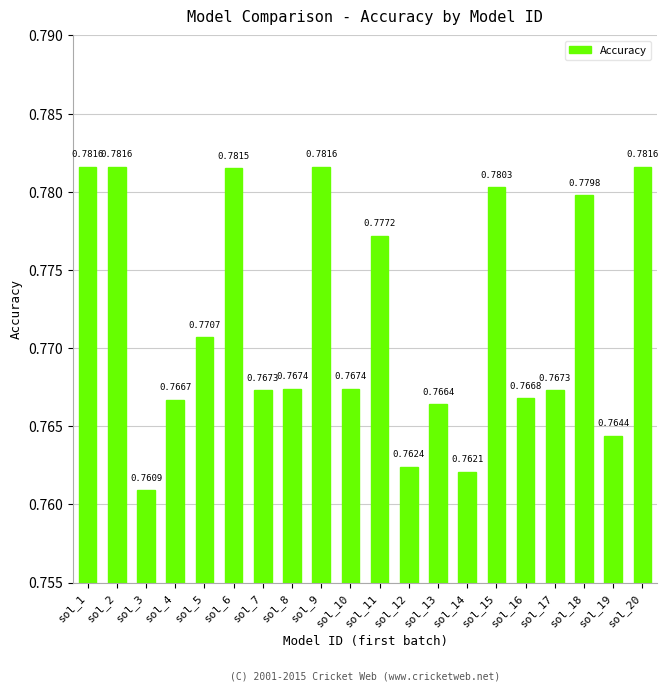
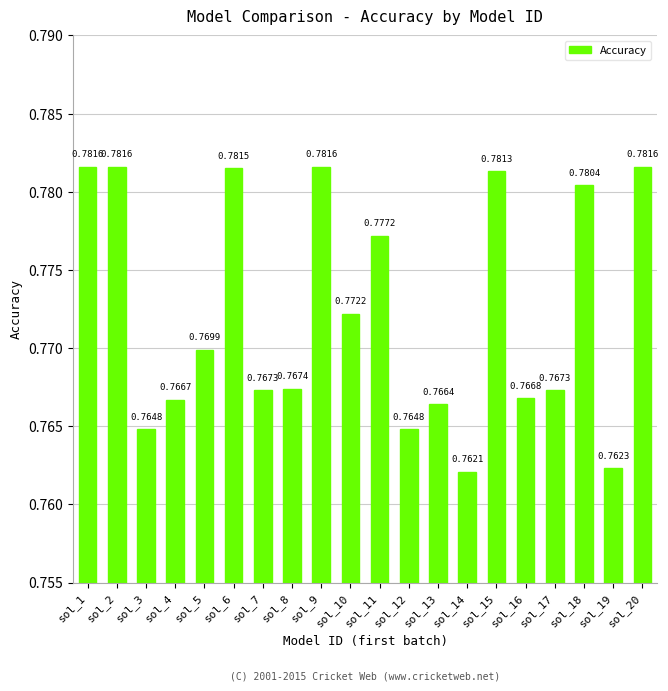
  {
    "sol_1": 0.7816,
    "sol_2": 0.7816,
-   "sol_3": 0.7609,
+   "sol_3": 0.7648,
    "sol_4": 0.7667,
-   "sol_5": 0.7707,
+   "sol_5": 0.7699,
    "sol_6": 0.7815,
    "sol_7": 0.7673,
    "sol_8": 0.7674,
    "sol_9": 0.7816,
-   "sol_10": 0.7674,
+   "sol_10": 0.7722,
    "sol_11": 0.7772,
-   "sol_12": 0.7624,
+   "sol_12": 0.7648,
    "sol_13": 0.7664,
    "sol_14": 0.7621,
-   "sol_15": 0.7803,
+   "sol_15": 0.7813,
    "sol_16": 0.7668,
    "sol_17": 0.7673,
-   "sol_18": 0.7798,
-   "sol_19": 0.7644,
+   "sol_18": 0.7804,
+   "sol_19": 0.7623,
    "sol_20": 0.7816
  }
